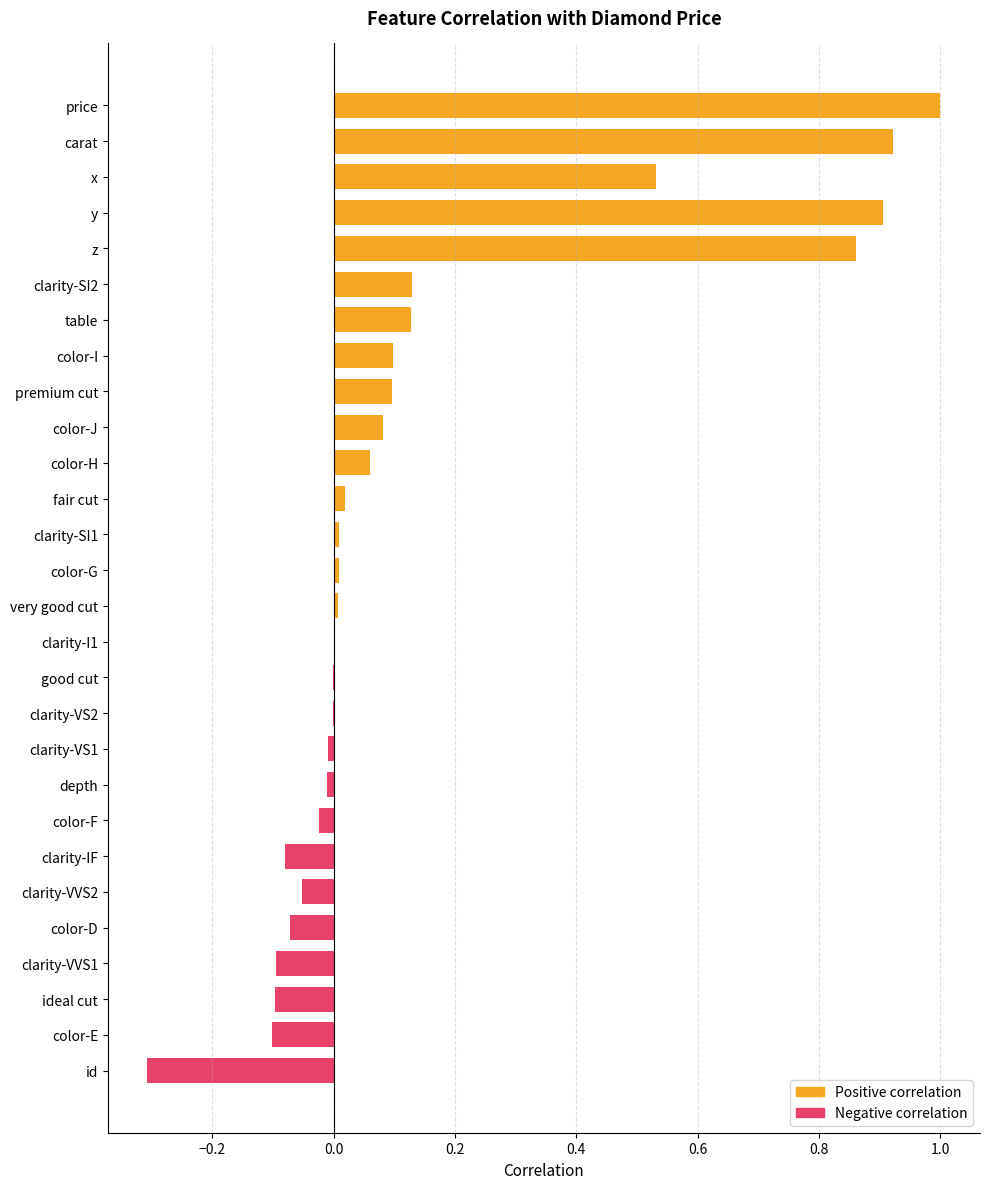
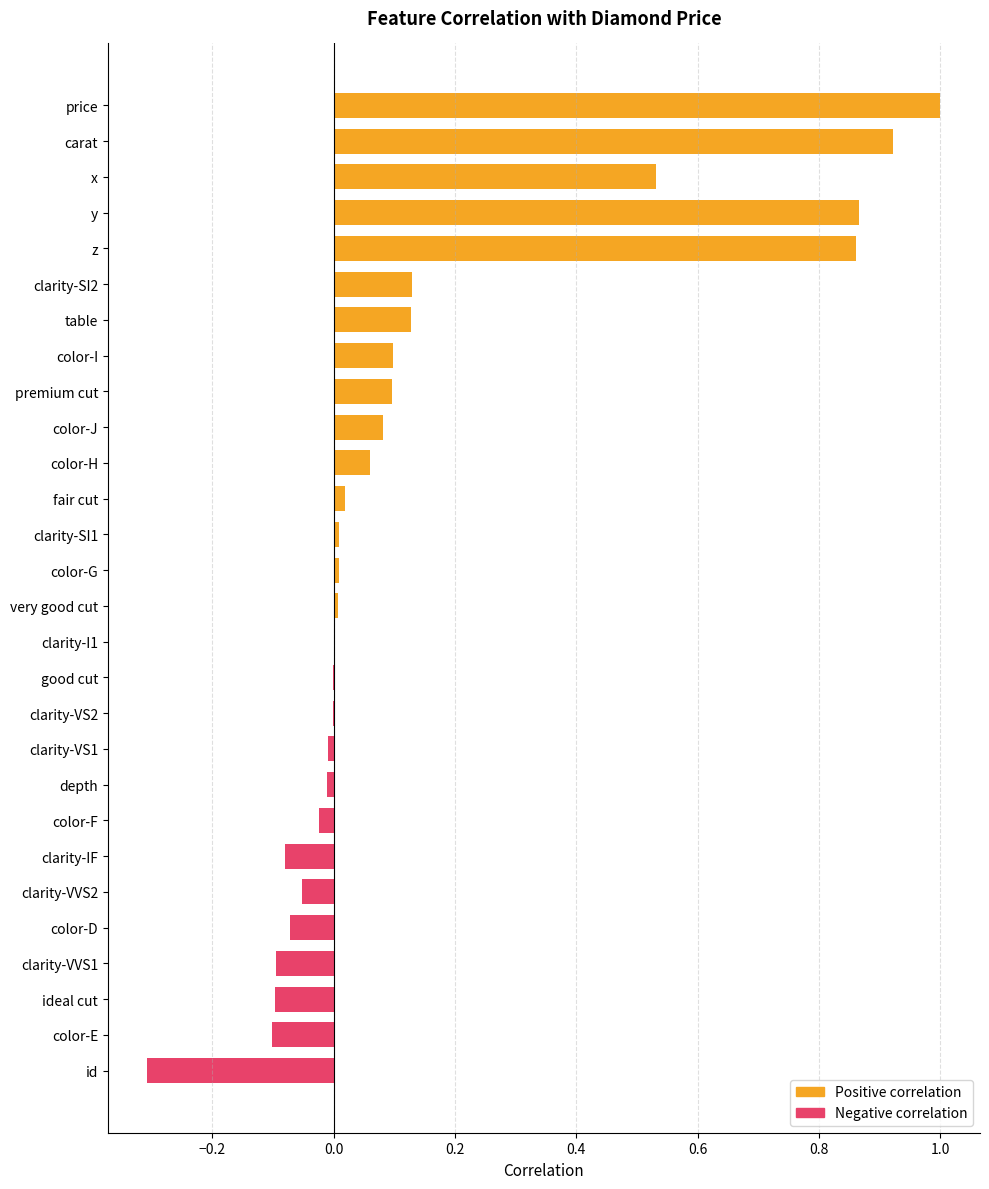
  {
    "price": 1.00,
    "carat": 0.92,
    "x": 0.53,
-   "y": 0.91,
+   "y": 0.87,
    "z": 0.86,
    "clarity-SI2": 0.13,
    "table": 0.13,
    "color-I": 0.10,
    "premium cut": 0.10,
    "color-J": 0.08,
    "color-H": 0.06,
    "fair cut": 0.02,
    "clarity-SI1": 0.01,
    "color-G": 0.01,
    "very good cut": 0.01,
    "clarity-VS1": -0.01,
    "depth": -0.01,
    "color-F": -0.02,
    "clarity-IF": -0.08,
    "clarity-VVS2": -0.05,
    "color-D": -0.07,
    "clarity-VVS1": -0.10,
    "ideal cut": -0.10,
    "color-E": -0.10,
    "id": -0.31
  }
